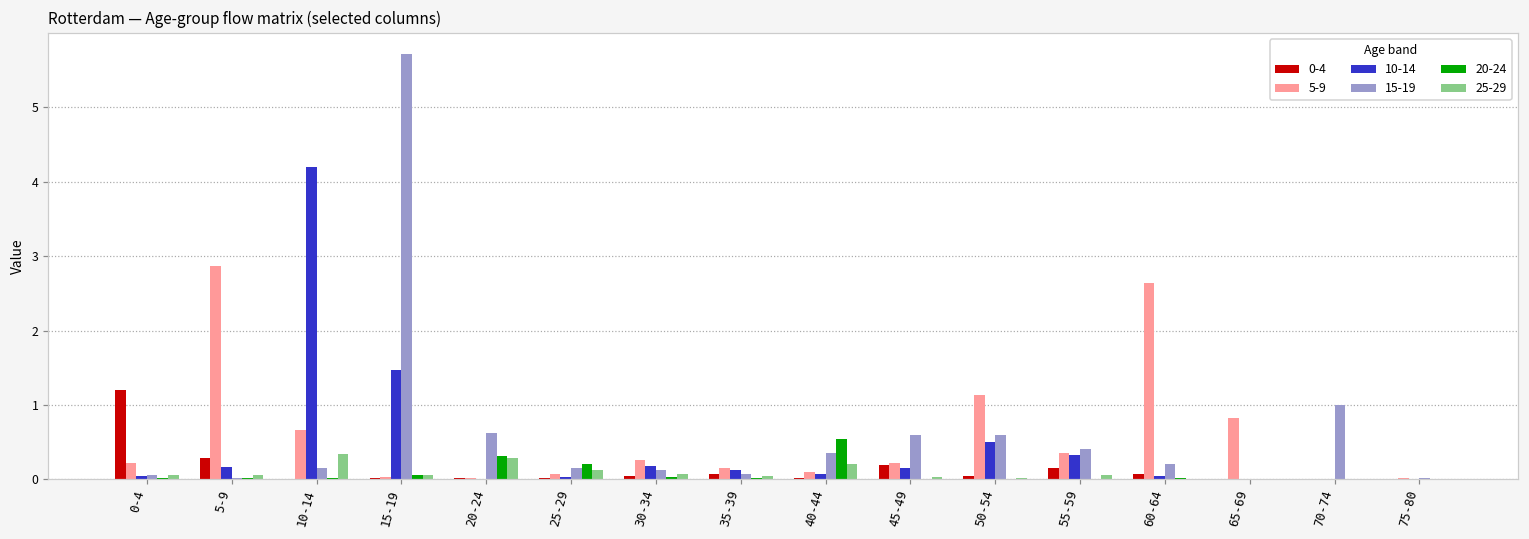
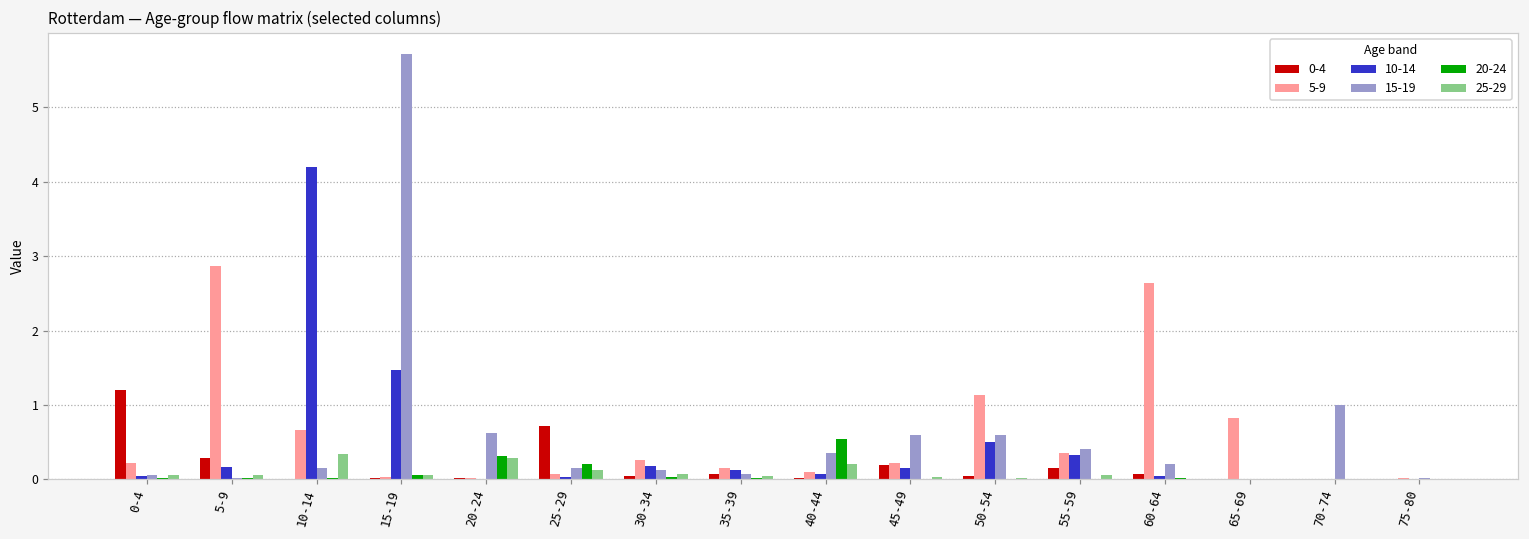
  {
    "0-4": {
      "0-4": 1.2,
      "5-9": 0.3,
-     "25-29": 0.0,
+     "25-29": 0.7,
      "30-34": 0.0,
      "35-39": 0.1,
      "45-49": 0.2,
      "50-54": 0.1,
      "55-59": 0.2,
      "60-64": 0.1,
      "70-74": 0.0,
      "75-80": 0.0
    },
    "5-9": {
      "0-4": 0.2,
      "5-9": 2.9,
      "10-14": 0.7,
      "25-29": 0.1,
      "30-34": 0.3,
      "35-39": 0.2,
      "40-44": 0.1,
      "45-49": 0.2,
      "50-54": 1.1,
      "55-59": 0.4,
      "60-64": 2.6,
      "65-69": 0.8,
      "70-74": 0.0
    },
    "10-14": {
      "0-4": 0.0,
      "5-9": 0.2,
      "10-14": 4.2,
      "15-19": 1.5,
      "30-34": 0.2,
      "35-39": 0.1,
      "40-44": 0.1,
      "45-49": 0.2,
      "50-54": 0.5,
      "55-59": 0.3,
      "60-64": 0.0,
      "70-74": 0.0,
      "75-80": 0.0
    },
    "15-19": {
      "0-4": 0.1,
      "10-14": 0.1,
      "15-19": 5.7,
      "20-24": 0.6,
      "25-29": 0.1,
      "30-34": 0.1,
      "35-39": 0.1,
      "40-44": 0.3,
      "45-49": 0.6,
      "50-54": 0.6,
      "55-59": 0.4,
      "60-64": 0.2,
      "65-69": 0.0,
      "70-74": 1.0
    },
    "20-24": {
      "15-19": 0.1,
      "20-24": 0.3,
      "25-29": 0.2,
      "40-44": 0.5,
      "70-74": 0.0,
      "75-80": 0.0
    },
    "25-29": {
      "0-4": 0.1,
      "5-9": 0.1,
      "10-14": 0.3,
      "15-19": 0.1,
      "20-24": 0.3,
      "25-29": 0.1,
      "30-34": 0.1,
      "35-39": 0.0,
      "40-44": 0.2,
      "55-59": 0.1,
      "70-74": 0.0
    }
  }
